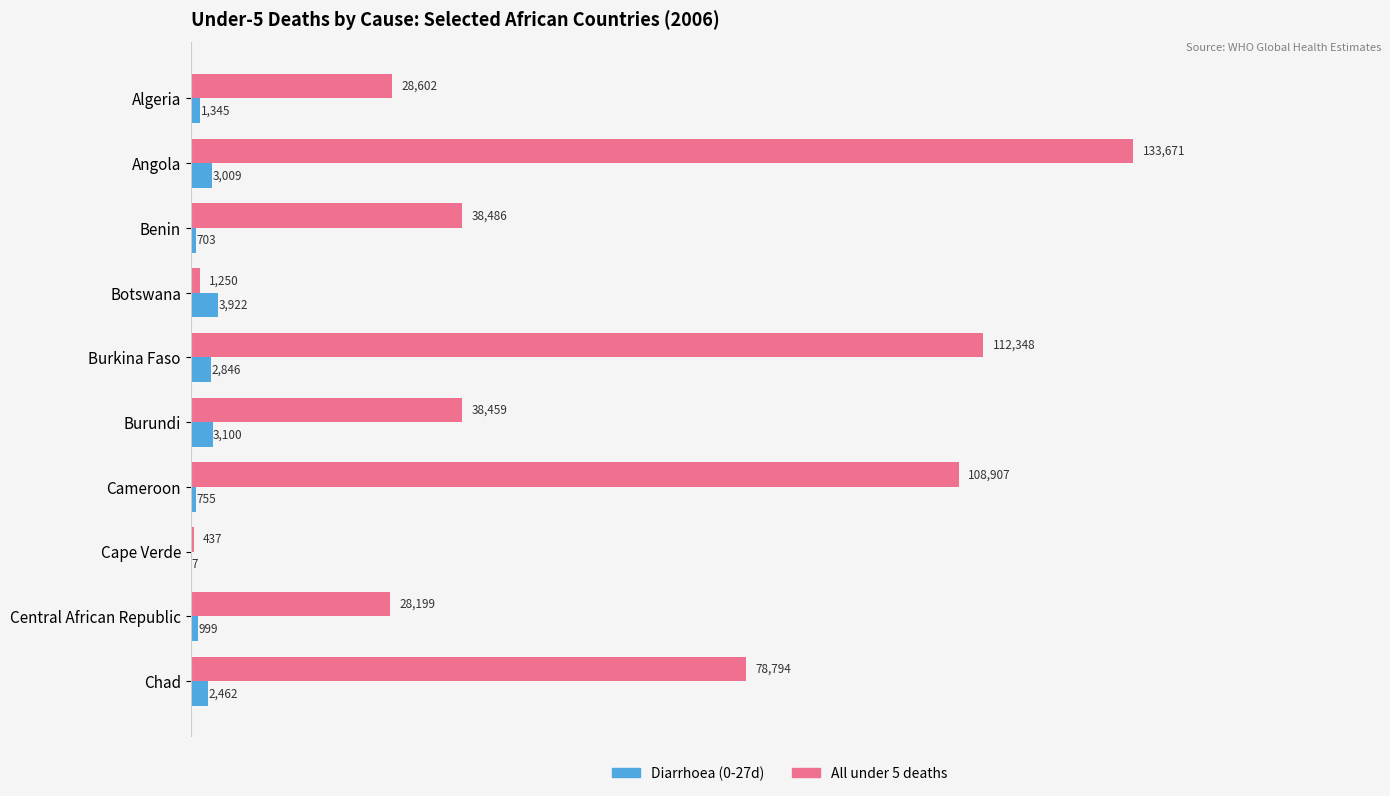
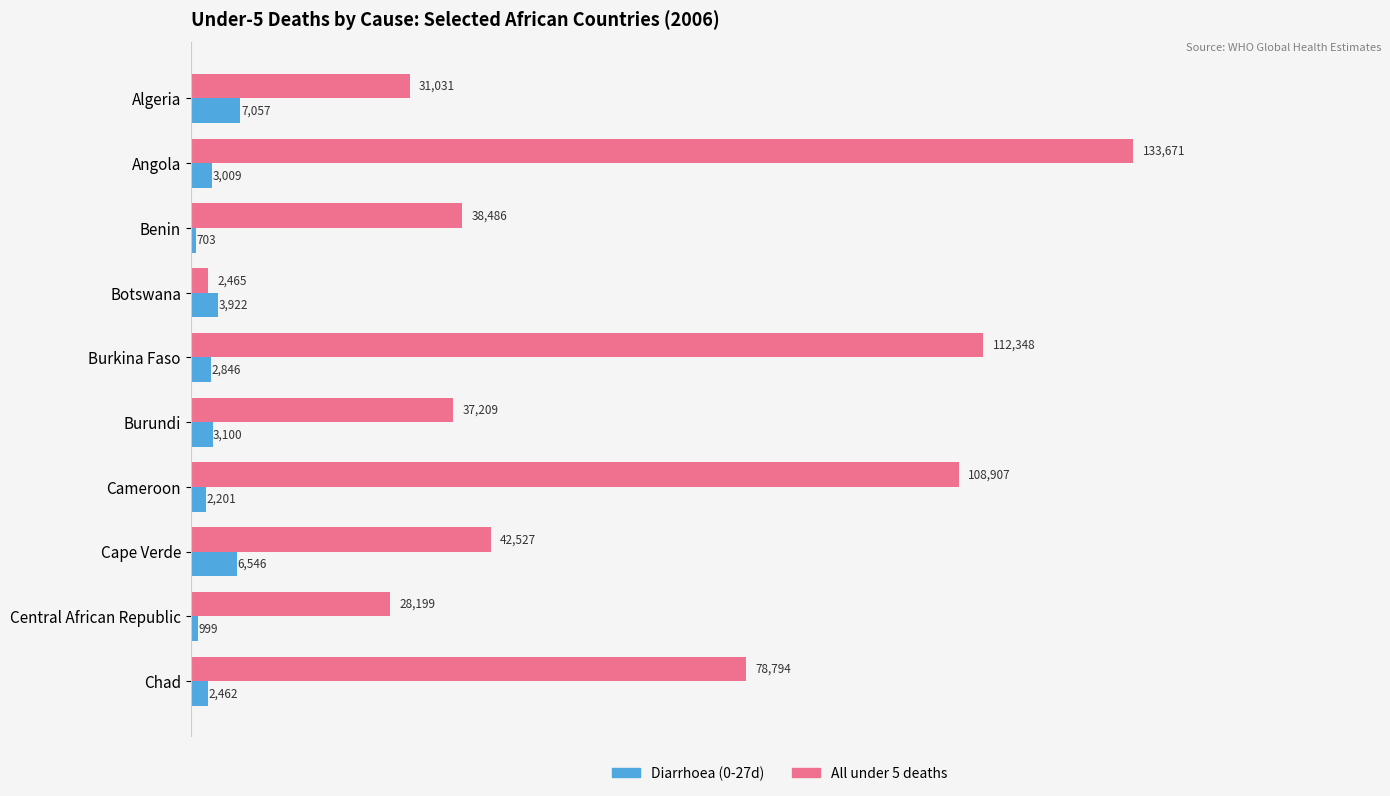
  {
    "Diarrhoea (0-27d)": {
-     "Algeria": "1,345",
+     "Algeria": "7,057",
      "Angola": "3,009",
      "Benin": "703",
      "Botswana": "3,922",
      "Burkina Faso": "2,846",
      "Burundi": "3,100",
-     "Cameroon": "755",
-     "Cape Verde": "7",
+     "Cameroon": "2,201",
+     "Cape Verde": "6,546",
      "Central African Republic": "999",
      "Chad": "2,462"
    },
    "All under 5 deaths": {
-     "Algeria": "28,602",
+     "Algeria": "31,031",
      "Angola": "133,671",
      "Benin": "38,486",
-     "Botswana": "1,250",
+     "Botswana": "2,465",
      "Burkina Faso": "112,348",
-     "Burundi": "38,459",
+     "Burundi": "37,209",
      "Cameroon": "108,907",
-     "Cape Verde": "437",
+     "Cape Verde": "42,527",
      "Central African Republic": "28,199",
      "Chad": "78,794"
    }
  }
